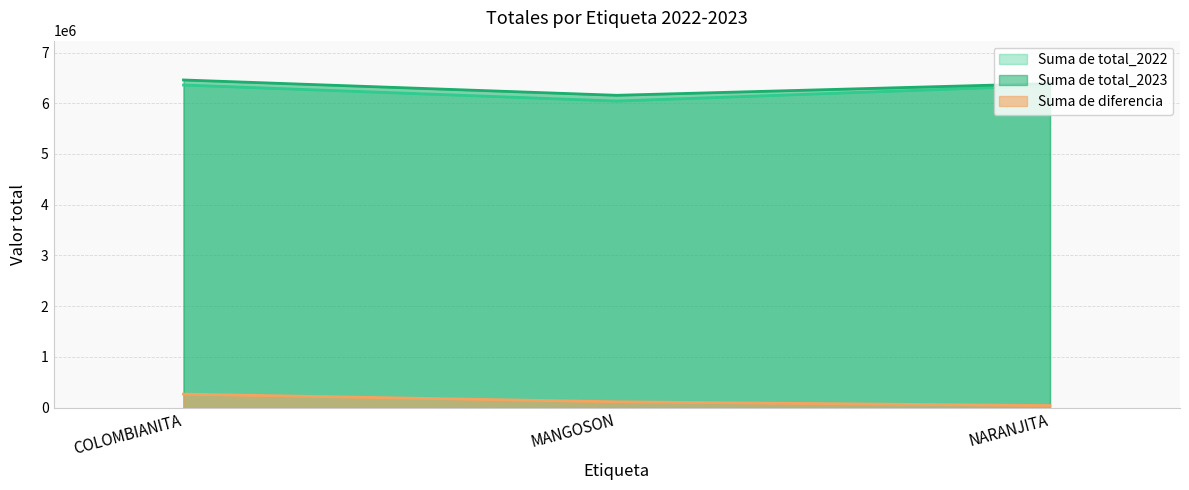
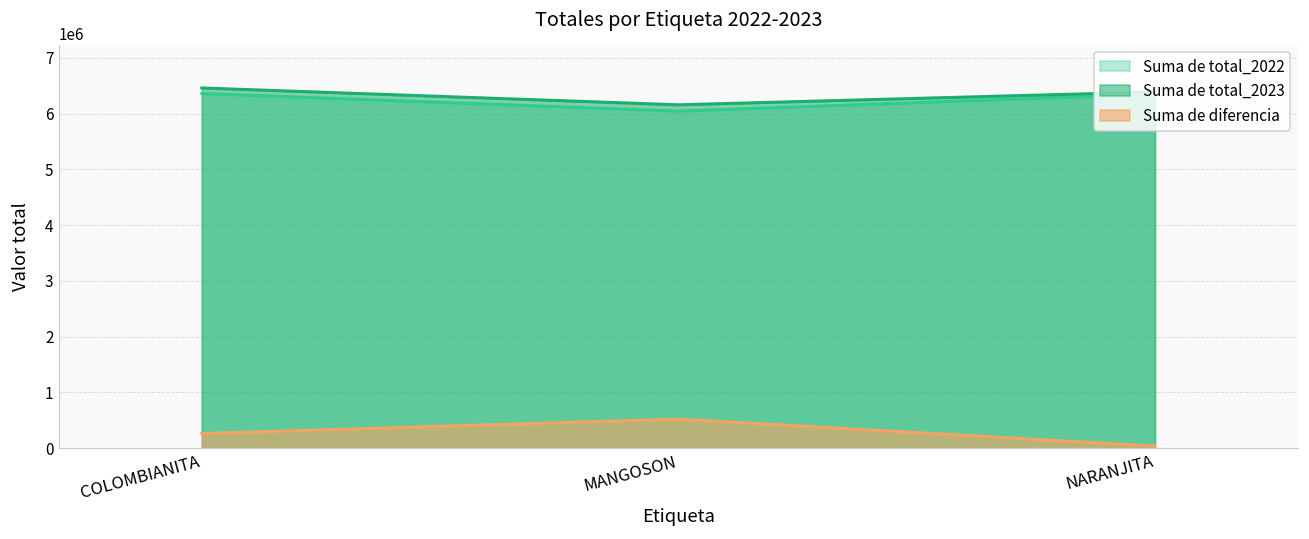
  {
    "Suma de diferencia": {
      "COLOMBIANITA": 300000,
-     "MANGOSON": 100000,
+     "MANGOSON": 500000,
      "NARANJITA": 0
    }
  }
